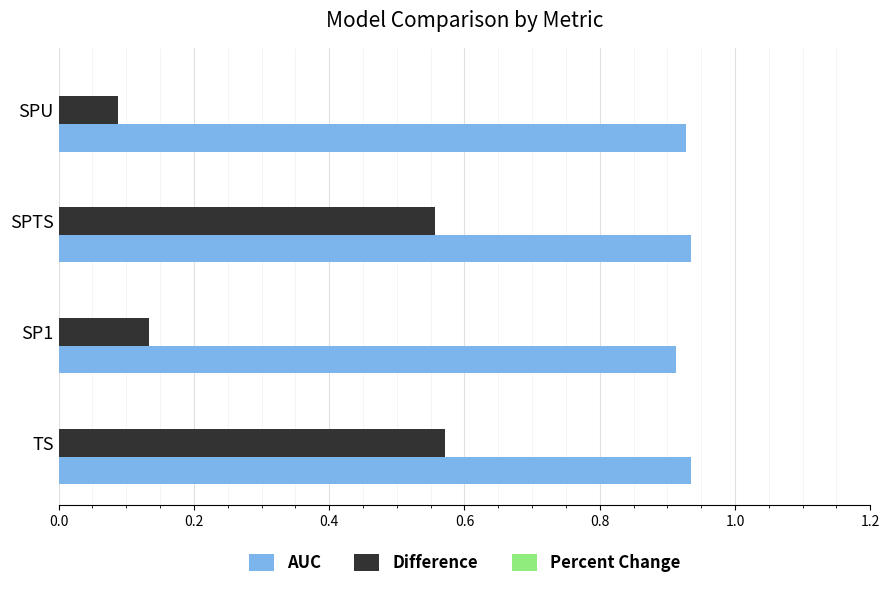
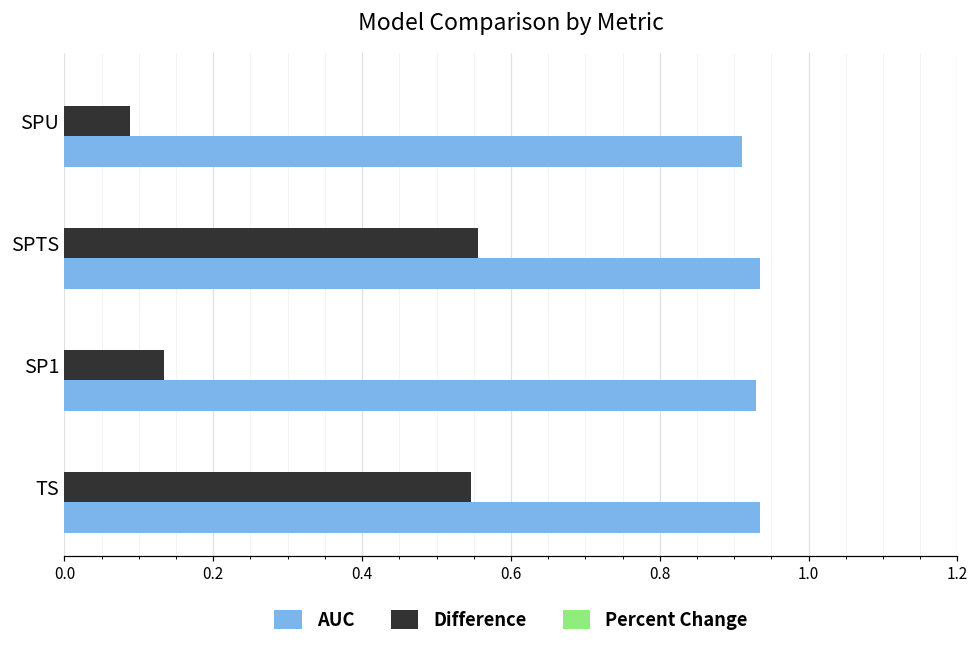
  {
    "AUC": {
-     "SPU": 0.93,
+     "SPU": 0.91,
      "SPTS": 0.93,
-     "SP1": 0.91,
+     "SP1": 0.93,
      "TS": 0.93
    },
    "Difference": {
      "SPU": 0.09,
      "SPTS": 0.56,
      "SP1": 0.13,
-     "TS": 0.57
+     "TS": 0.55
    },
    "Percent Change": {
      "SPU": 0.00,
      "SPTS": 0.00,
      "SP1": 0.00,
      "TS": 0.00
    }
  }
